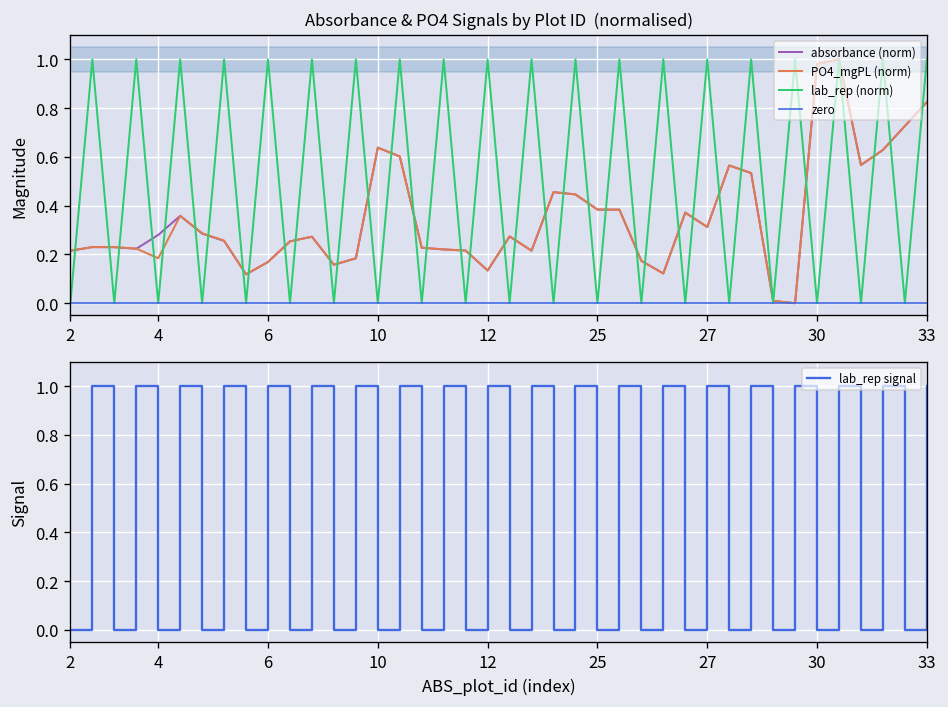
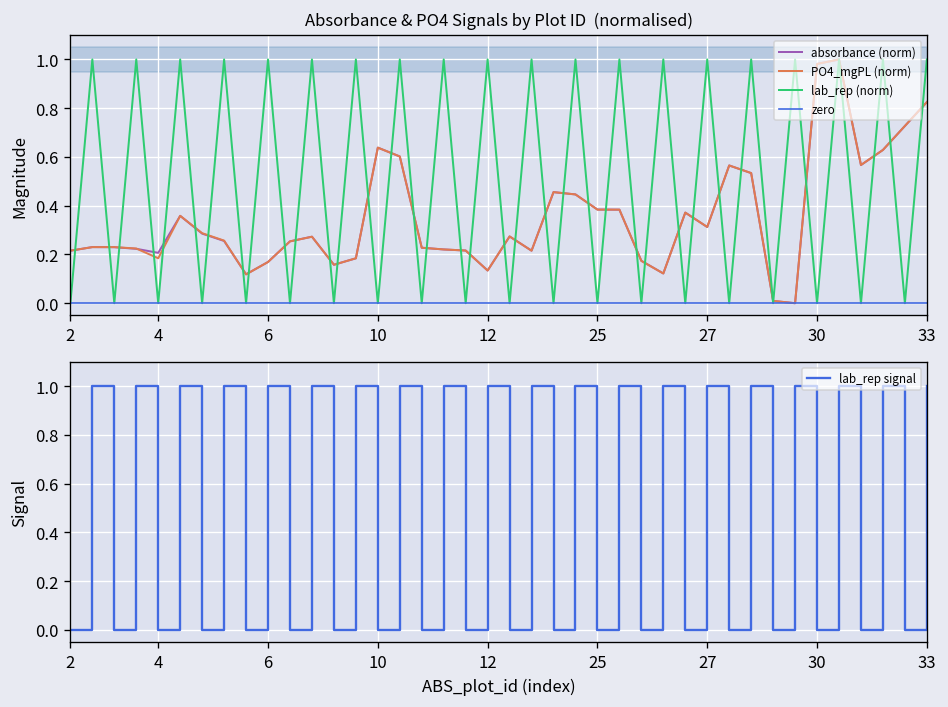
  {
    "Absorbance & PO4 Signals by Plot ID (normalised)": {
      "absorbance (norm)": {
-       "4": 0.28
+       "4": 0.21
      },
      "PO4_mgPL (norm)": {
        "4": 0.18
      },
      "lab_rep (norm)": {
        "4": 0.00
      }
    }
  }
